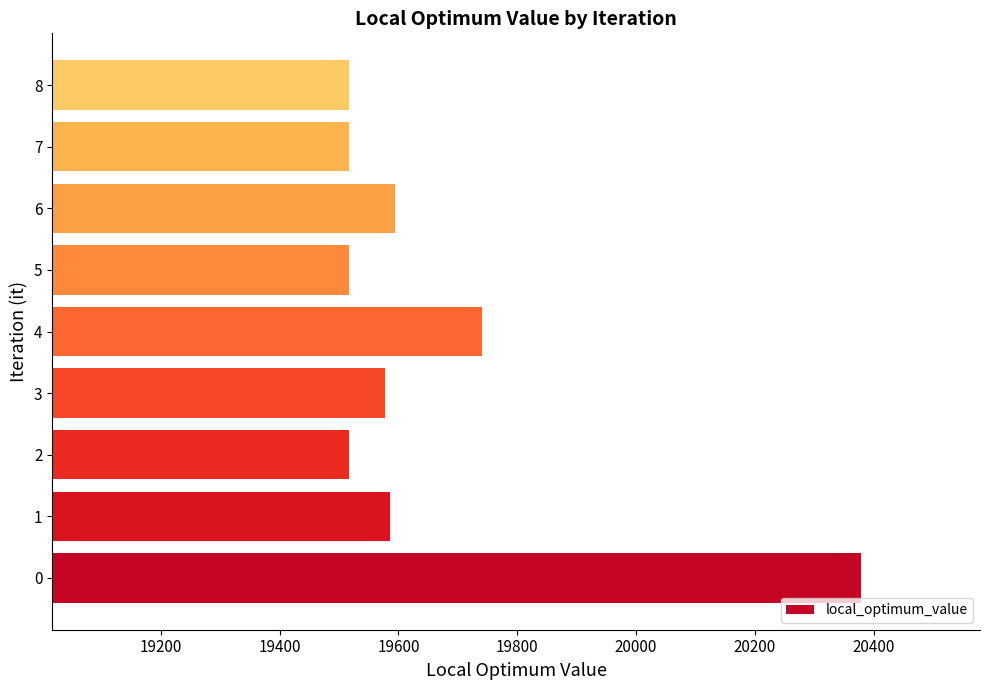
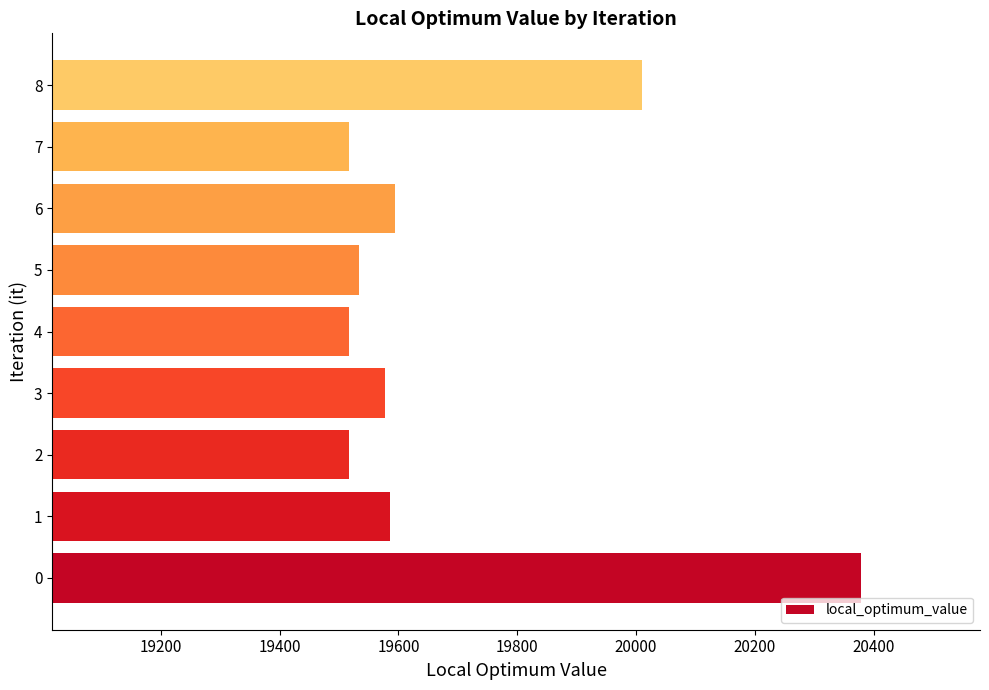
  {
-   "8": 19520,
+   "8": 20010,
    "7": 19520,
    "6": 19590,
-   "5": 19520,
-   "4": 19740,
+   "5": 19530,
+   "4": 19520,
    "3": 19580,
    "2": 19520,
    "1": 19590,
    "0": 20380
  }
